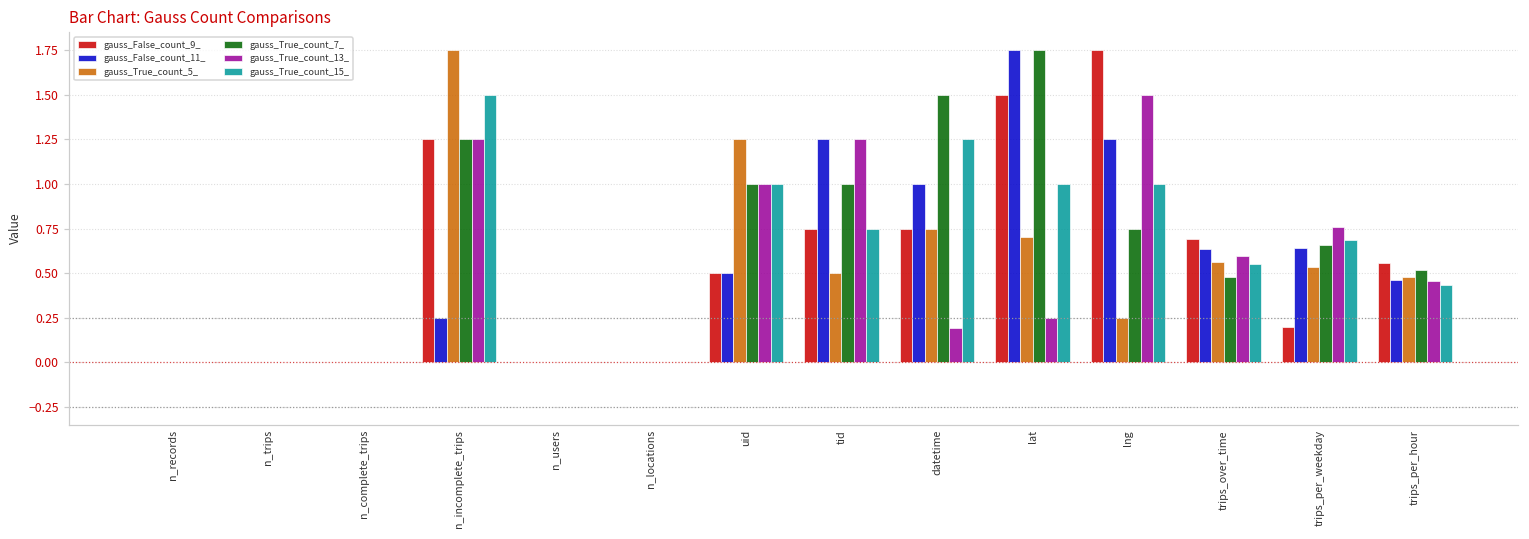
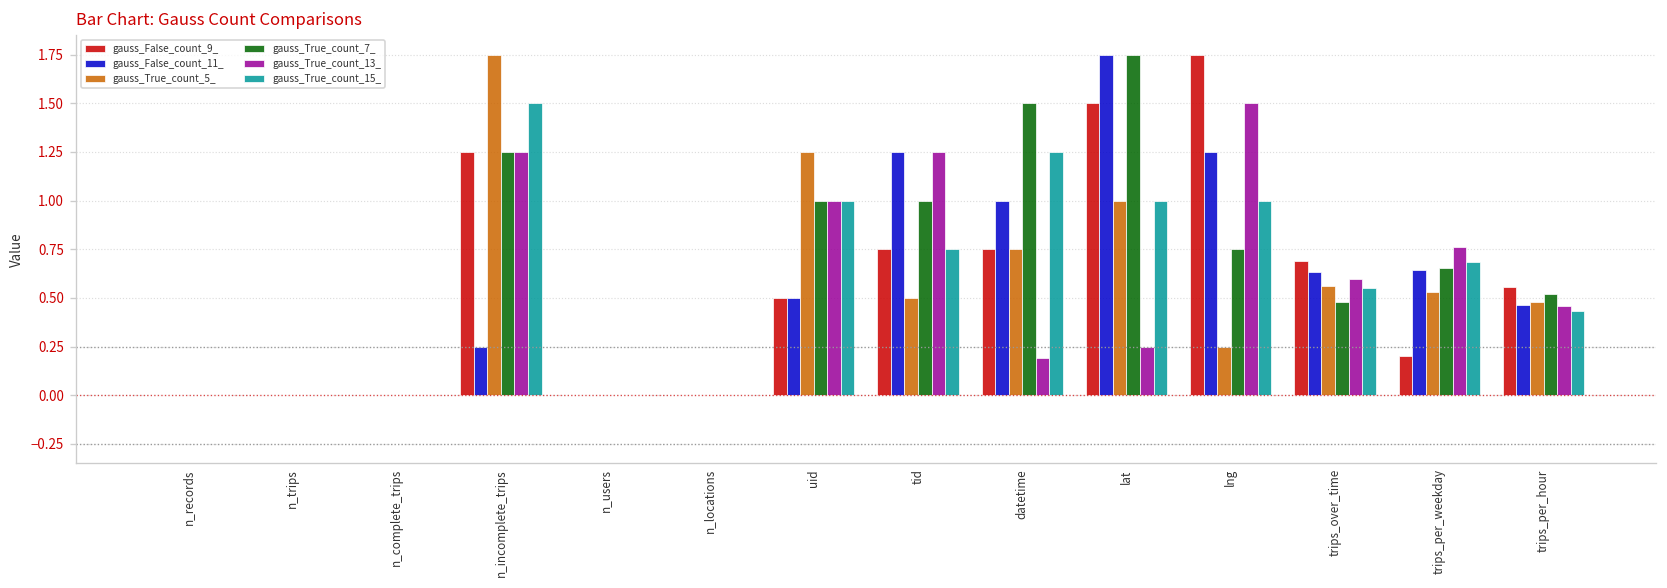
  {
    "gauss_False_count_9_": {
      "n_incomplete_trips": 1.25,
      "uid": 0.5,
      "tid": 0.75,
      "datetime": 0.75,
      "lat": 1.5,
      "lng": 1.75,
      "trips_over_time": 0.7,
      "trips_per_weekday": 0.2,
      "trips_per_hour": 0.56
    },
    "gauss_False_count_11_": {
      "n_incomplete_trips": 0.25,
      "uid": 0.5,
      "tid": 1.25,
      "datetime": 1.0,
      "lat": 1.75,
      "lng": 1.25,
      "trips_over_time": 0.63,
      "trips_per_weekday": 0.64,
      "trips_per_hour": 0.46
    },
    "gauss_True_count_5_": {
      "n_incomplete_trips": 1.75,
      "uid": 1.25,
      "tid": 0.5,
      "datetime": 0.75,
-     "lat": 0.7,
+     "lat": 1.0,
      "lng": 0.25,
      "trips_over_time": 0.56,
      "trips_per_weekday": 0.53,
      "trips_per_hour": 0.48
    },
    "gauss_True_count_7_": {
      "n_incomplete_trips": 1.25,
      "uid": 1.0,
      "tid": 1.0,
      "datetime": 1.5,
      "lat": 1.75,
      "lng": 0.75,
      "trips_over_time": 0.48,
      "trips_per_weekday": 0.66,
      "trips_per_hour": 0.52
    },
    "gauss_True_count_13_": {
      "n_incomplete_trips": 1.25,
      "uid": 1.0,
      "tid": 1.25,
      "datetime": 0.2,
      "lat": 0.25,
      "lng": 1.5,
      "trips_over_time": 0.6,
      "trips_per_weekday": 0.76,
      "trips_per_hour": 0.46
    },
    "gauss_True_count_15_": {
      "n_incomplete_trips": 1.5,
      "uid": 1.0,
      "tid": 0.75,
      "datetime": 1.25,
      "lat": 1.0,
      "lng": 1.0,
      "trips_over_time": 0.55,
      "trips_per_weekday": 0.68,
      "trips_per_hour": 0.43
    }
  }
